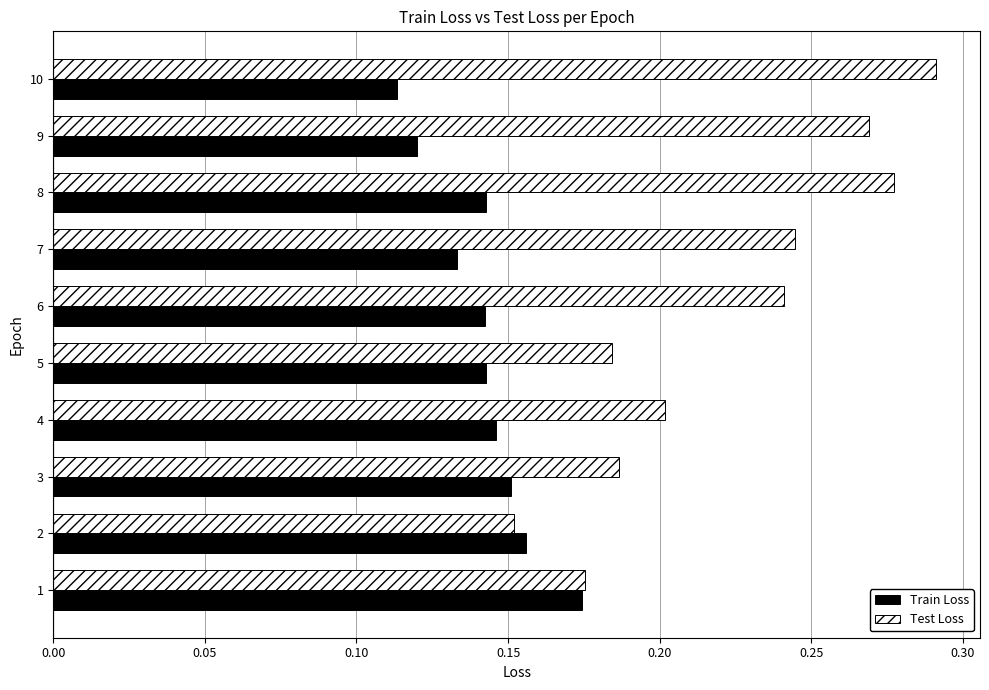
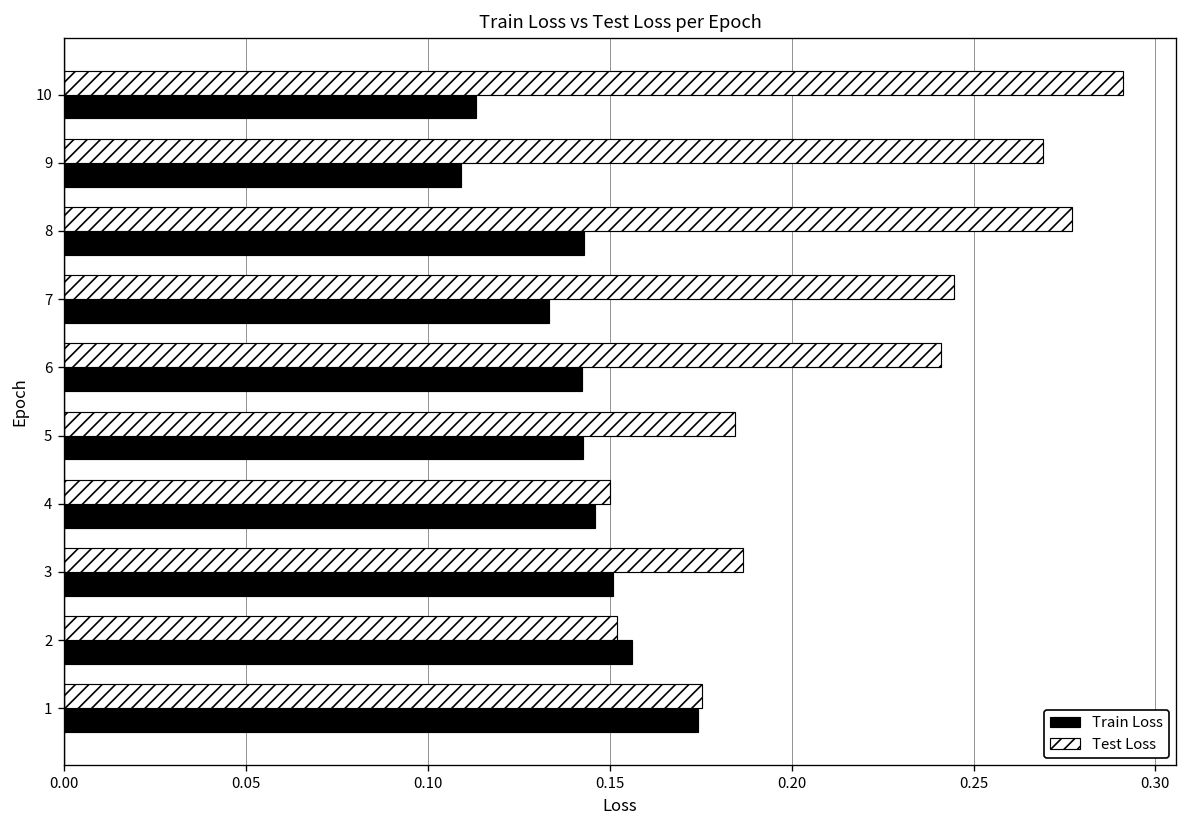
  {
    "Train Loss": {
      "10": 0.113,
-     "9": 0.120,
+     "9": 0.109,
      "8": 0.143,
      "7": 0.133,
      "6": 0.142,
      "5": 0.143,
      "4": 0.146,
      "3": 0.151,
      "2": 0.156,
      "1": 0.174
    },
    "Test Loss": {
      "10": 0.291,
      "9": 0.269,
      "8": 0.277,
      "7": 0.245,
      "6": 0.241,
      "5": 0.184,
-     "4": 0.202,
+     "4": 0.150,
      "3": 0.187,
      "2": 0.152,
      "1": 0.175
    }
  }
